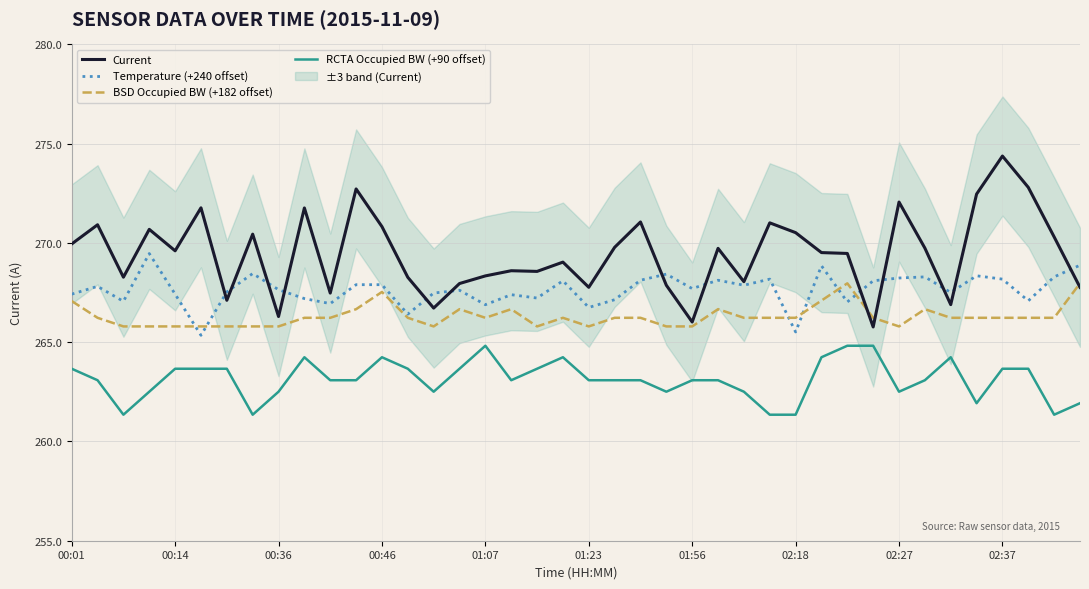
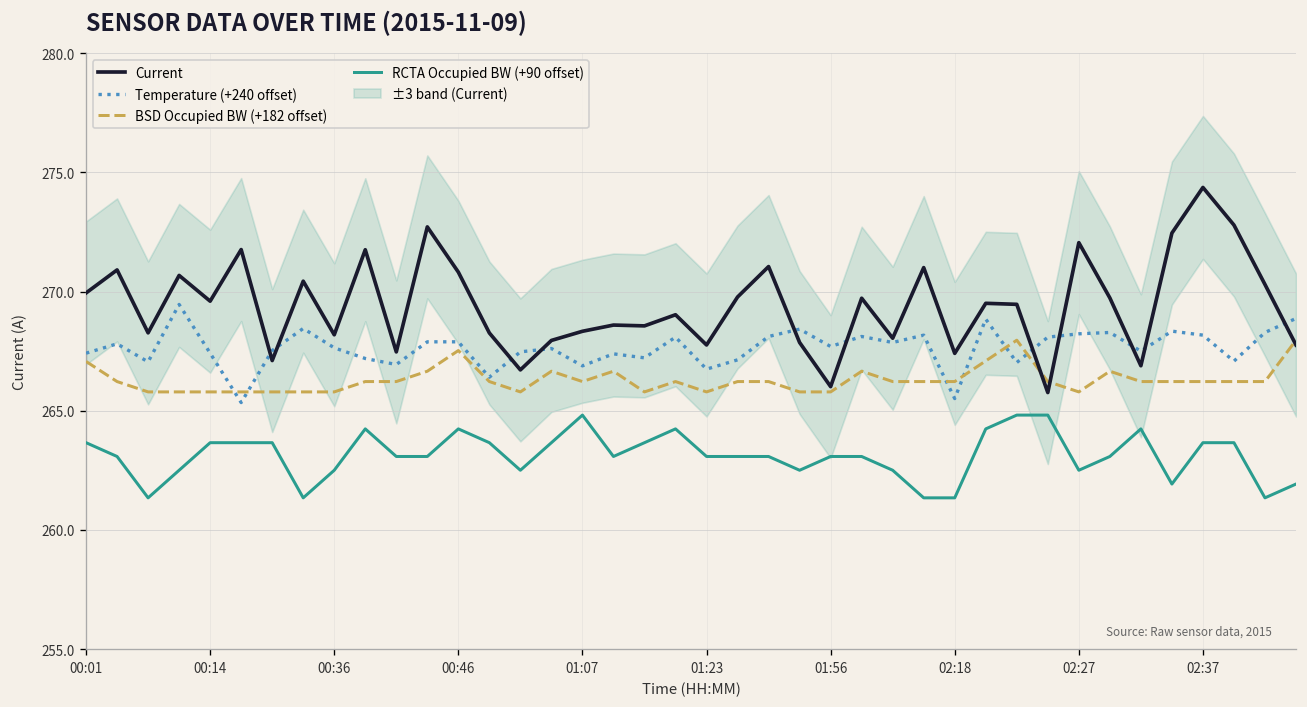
  {
    "Current": {
      "00:01": 269.9,
      "00:14": 269.6,
-     "00:36": 266.3,
+     "00:36": 268.2,
      "00:46": 270.8,
      "01:07": 268.3,
      "01:23": 267.8,
      "01:56": 266.0,
-     "02:18": 270.5,
+     "02:18": 267.4,
      "02:27": 272.1,
      "02:37": 274.4
    },
    "Temperature (+240 offset)": {
      "00:01": 267.4,
      "00:14": 267.4,
      "00:36": 267.6,
      "00:46": 267.9,
      "01:07": 266.9,
      "01:23": 266.7,
      "01:56": 267.7,
      "02:18": 265.5,
      "02:27": 268.2,
      "02:37": 268.2
    },
    "BSD Occupied BW (+182 offset)": {
      "00:01": 267.1,
      "00:14": 265.8,
      "00:36": 265.8,
      "00:46": 267.5,
      "01:07": 266.2,
      "01:23": 265.8,
      "01:56": 265.8,
      "02:18": 266.2,
      "02:27": 265.8,
      "02:37": 266.2
    }
  }
